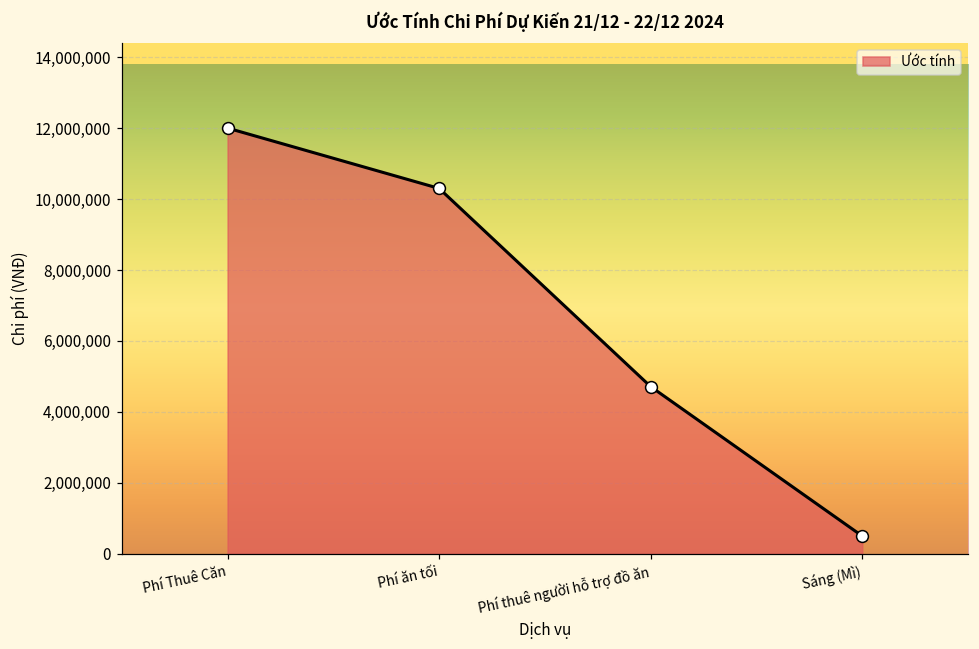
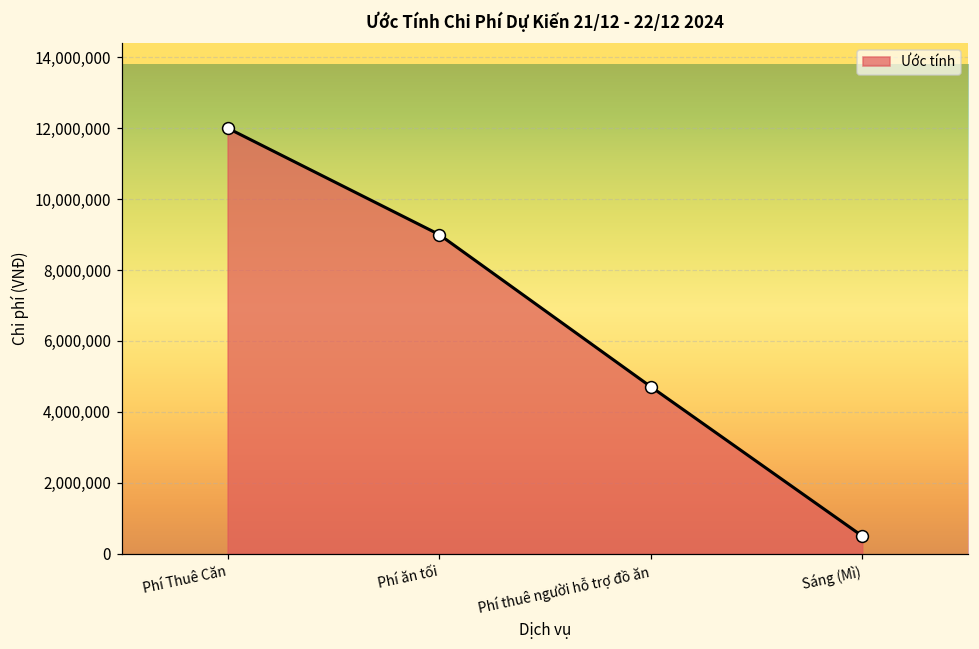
  {
    "Phí Thuê Căn": "12,000,000",
-   "Phí ăn tối": "10,300,000",
+   "Phí ăn tối": "9,000,000",
    "Phí thuê người hỗ trợ đồ ăn": "4,700,000",
    "Sáng (Mì)": "500,000"
  }
